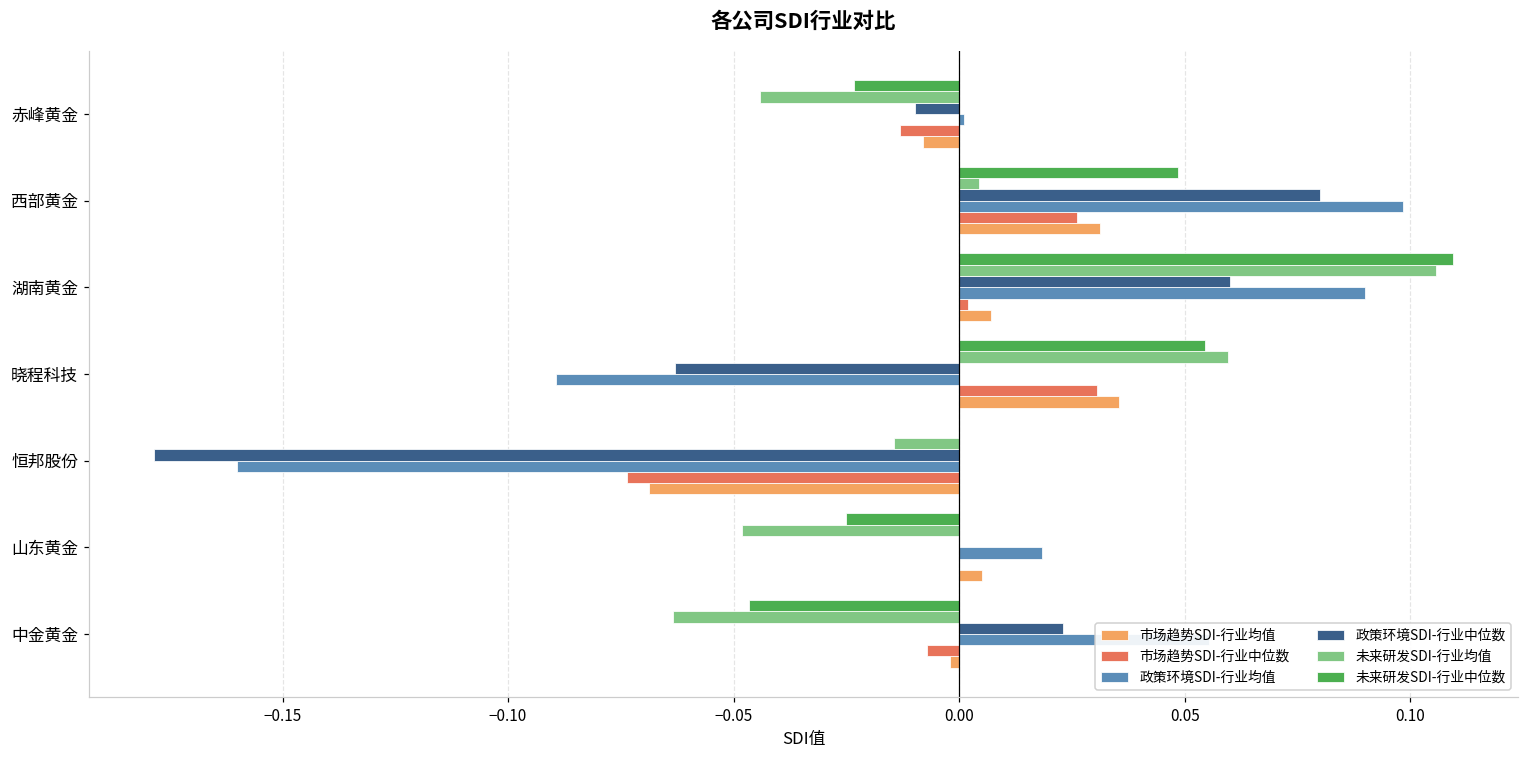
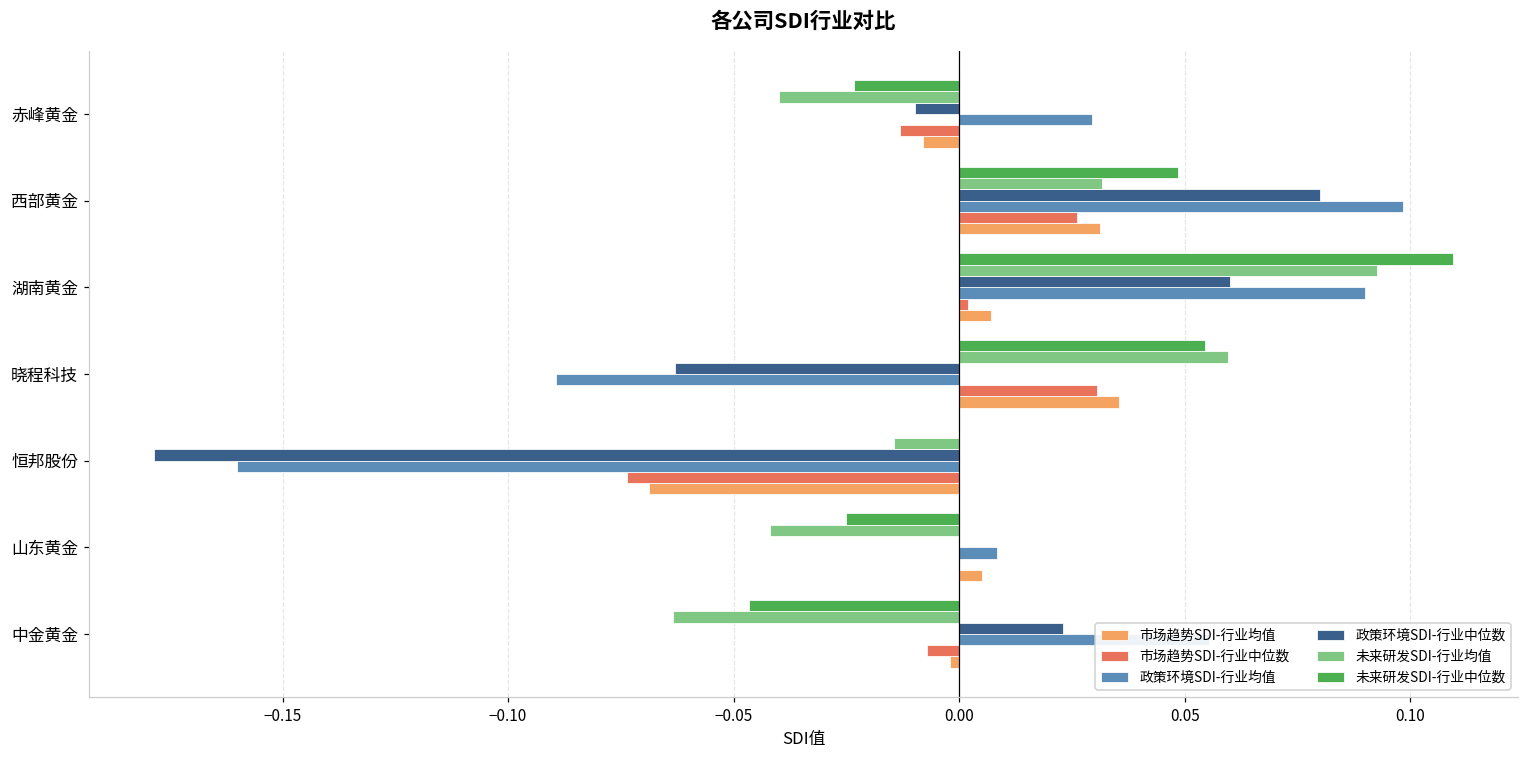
  {
    "政策环境SDI-行业均值": {
-     "赤峰黄金": 0.001,
+     "赤峰黄金": 0.029,
      "西部黄金": 0.099,
      "湖南黄金": 0.090,
      "晓程科技": -0.089,
      "恒邦股份": -0.160,
-     "山东黄金": 0.018
+     "山东黄金": 0.009
    },
    "政策环境SDI-行业中位数": {
      "赤峰黄金": -0.010,
      "西部黄金": 0.080,
      "湖南黄金": 0.060,
      "晓程科技": -0.063,
      "恒邦股份": -0.179,
      "山东黄金": 0.000,
      "中金黄金": 0.023
    },
    "未来研发SDI-行业均值": {
-     "赤峰黄金": -0.044,
-     "西部黄金": 0.004,
-     "湖南黄金": 0.106,
+     "赤峰黄金": -0.040,
+     "西部黄金": 0.032,
+     "湖南黄金": 0.093,
      "晓程科技": 0.060,
      "恒邦股份": -0.014,
-     "山东黄金": -0.048,
+     "山东黄金": -0.042,
      "中金黄金": -0.063
    },
    "未来研发SDI-行业中位数": {
      "赤峰黄金": -0.023,
      "西部黄金": 0.049,
      "湖南黄金": 0.110,
      "晓程科技": 0.055,
      "恒邦股份": 0.000,
      "山东黄金": -0.025,
      "中金黄金": -0.047
    }
  }
